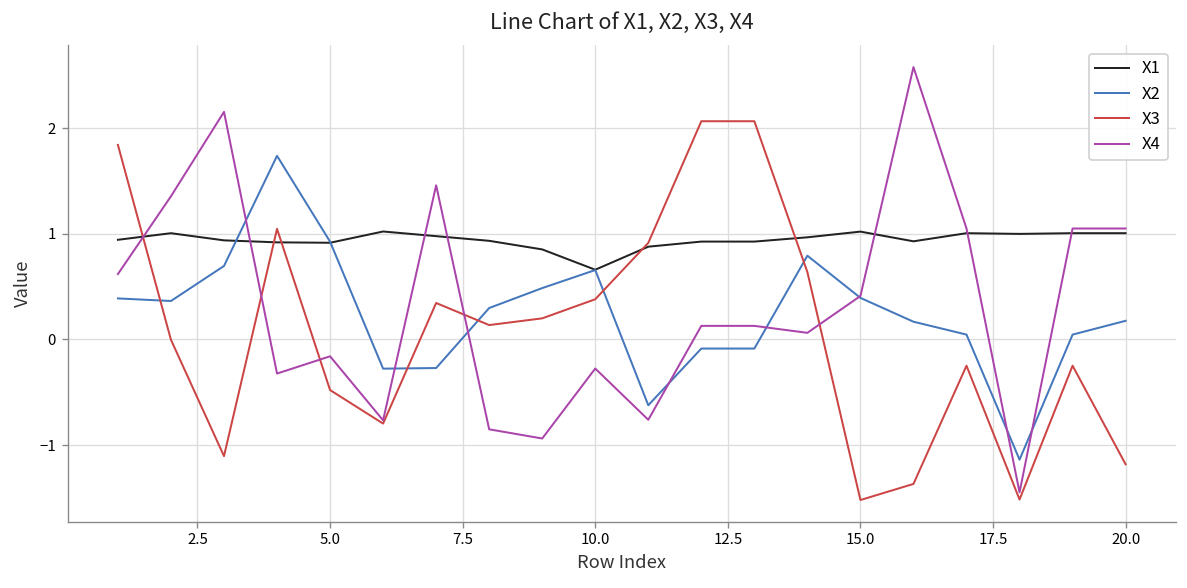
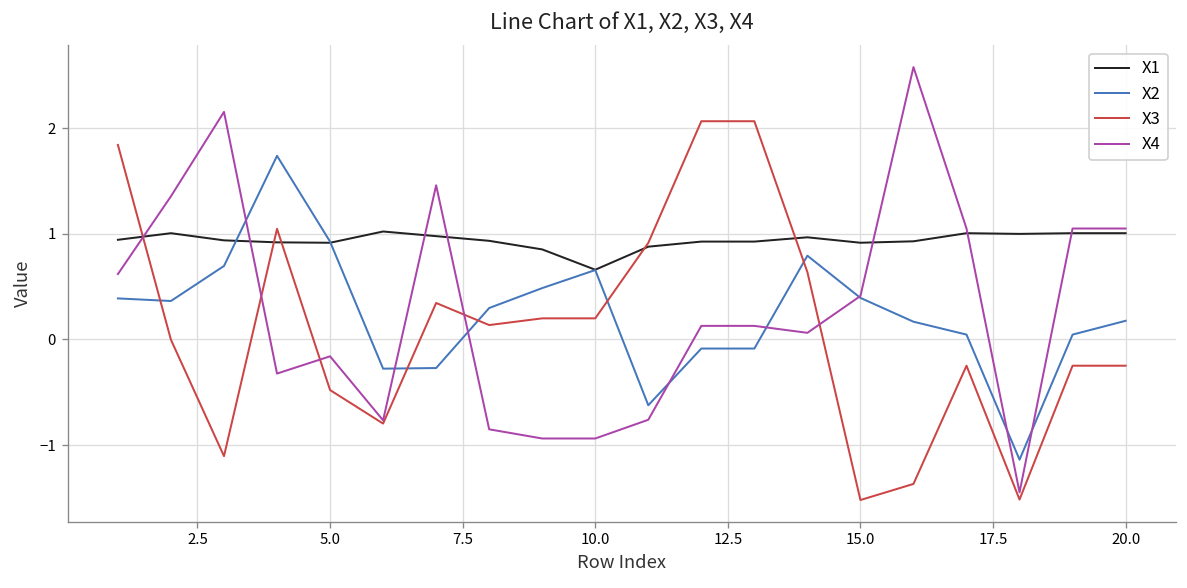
  {
    "X1": {
-     "15.0": 1.0,
+     "15.0": 0.9,
      "20.0": 1.0
    },
    "X2": {
      "20.0": 0.2
    },
    "X3": {
      "5.0": -0.5,
-     "10.0": 0.4,
+     "10.0": 0.2,
      "15.0": -1.5,
-     "20.0": -1.2
+     "20.0": -0.2
    },
    "X4": {
      "5.0": -0.2,
-     "10.0": -0.3,
+     "10.0": -0.9,
      "20.0": 1.1
    }
  }
